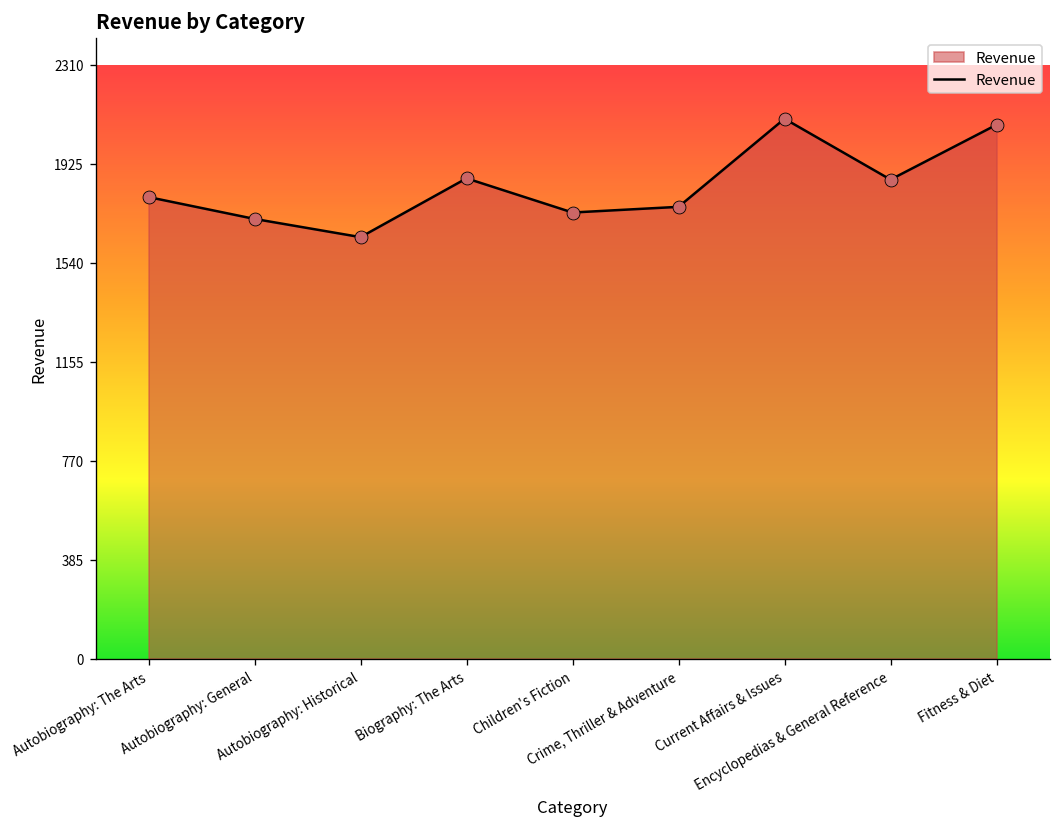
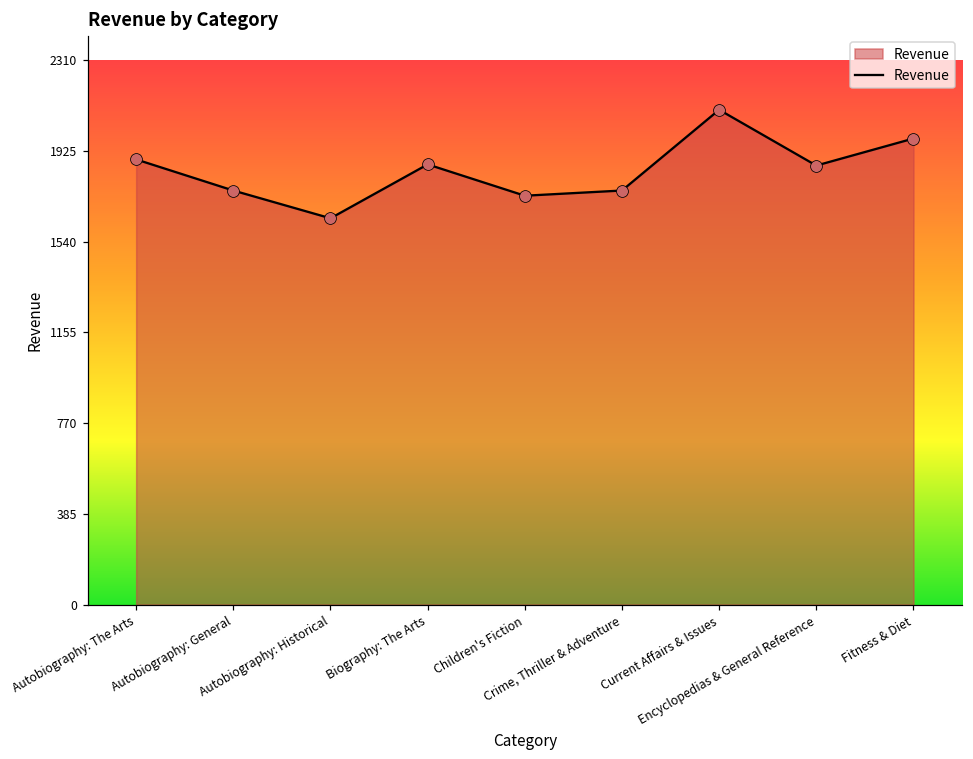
  {
-   "Autobiography: The Arts": 1800,
-   "Autobiography: General": 1710,
+   "Autobiography: The Arts": 1890,
+   "Autobiography: General": 1760,
    "Autobiography: Historical": 1640,
    "Biography: The Arts": 1870,
    "Children's Fiction": 1740,
    "Crime, Thriller & Adventure": 1760,
    "Current Affairs & Issues": 2100,
    "Encyclopedias & General Reference": 1860,
-   "Fitness & Diet": 2080
+   "Fitness & Diet": 1980
  }
